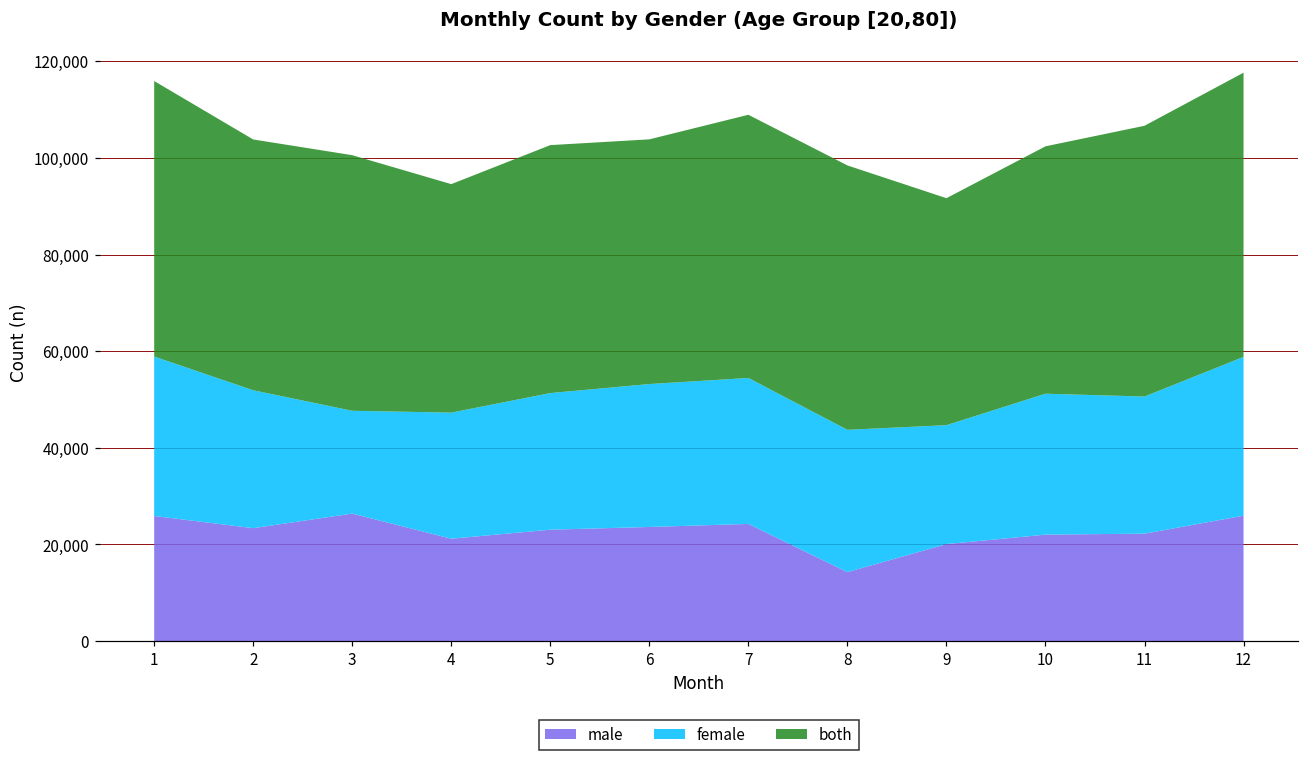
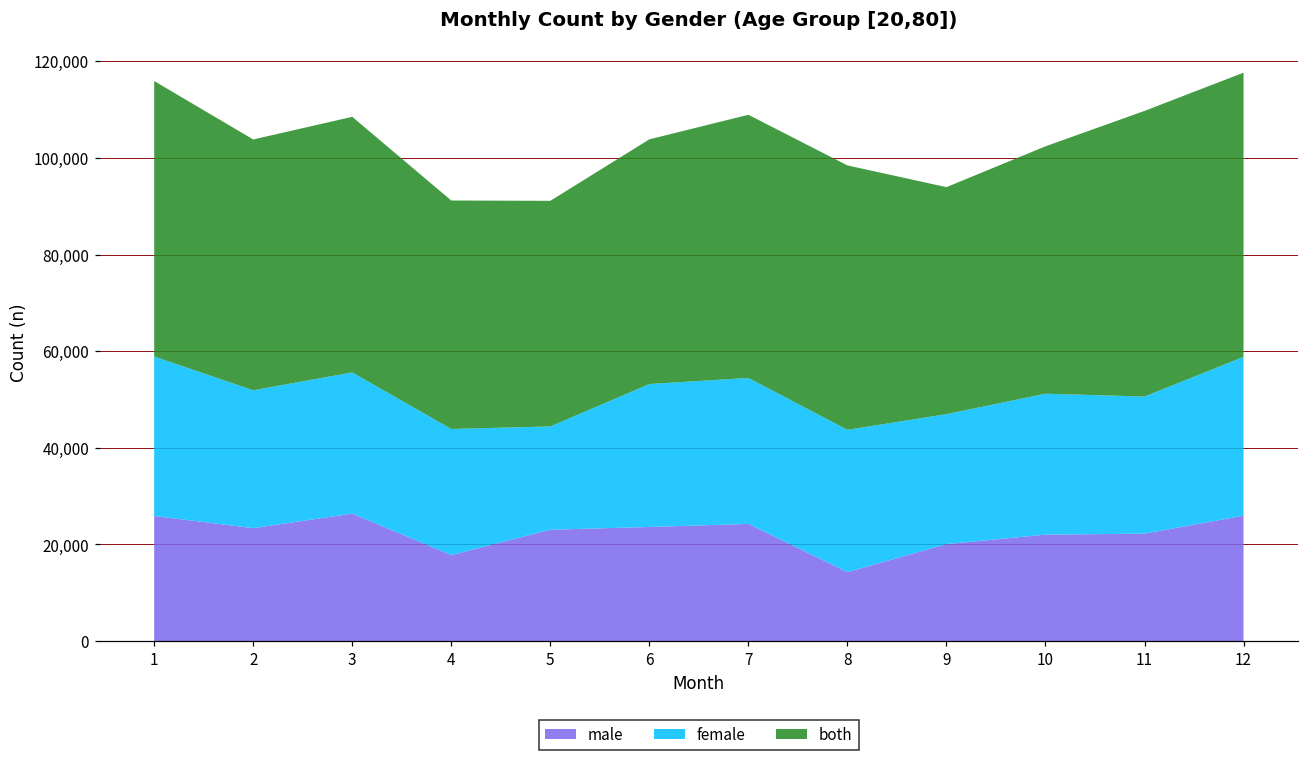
  {
    "male": {
      "1": "26,000",
      "2": "23,000",
      "3": "26,000",
-     "4": "21,000",
+     "4": "18,000",
      "5": "23,000",
      "6": "24,000",
      "7": "24,000",
      "8": "14,000",
      "9": "20,000",
      "10": "22,000",
      "11": "22,000",
      "12": "26,000"
    },
    "female": {
      "1": "33,000",
      "2": "29,000",
-     "3": "21,000",
+     "3": "29,000",
      "4": "26,000",
-     "5": "28,000",
+     "5": "21,000",
      "6": "30,000",
      "7": "30,000",
      "8": "29,000",
-     "9": "25,000",
+     "9": "27,000",
      "10": "29,000",
      "11": "28,000",
      "12": "33,000"
    },
    "both": {
      "1": "57,000",
      "2": "52,000",
      "3": "53,000",
      "4": "47,000",
-     "5": "51,000",
+     "5": "47,000",
      "6": "51,000",
      "7": "54,000",
      "8": "55,000",
      "9": "47,000",
      "10": "51,000",
-     "11": "56,000",
+     "11": "59,000",
      "12": "59,000"
    }
  }
